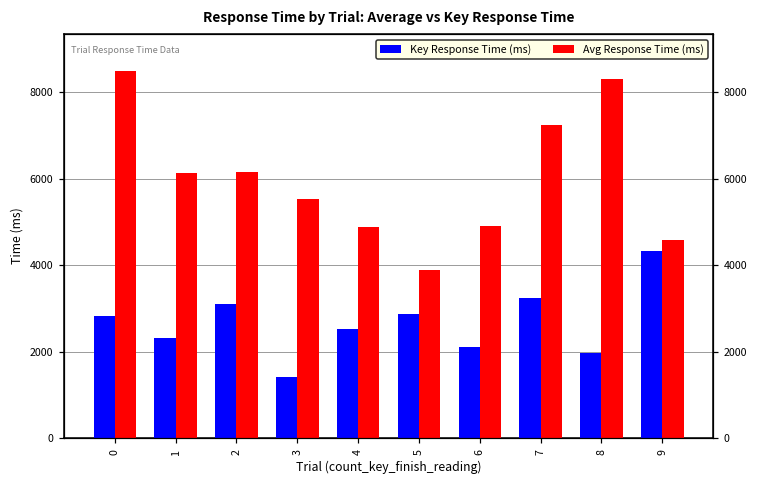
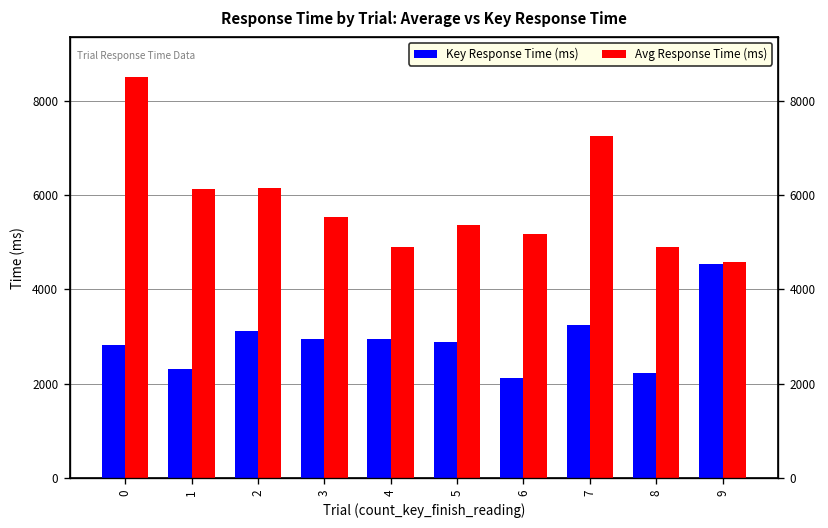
  {
    "Key Response Time (ms)": {
      "0": 2800,
      "1": 2300,
      "2": 3100,
-     "3": 1400,
-     "4": 2500,
+     "3": 2900,
+     "4": 2900,
      "5": 2900,
      "6": 2100,
      "7": 3200,
-     "8": 2000,
-     "9": 4300
+     "8": 2200,
+     "9": 4500
    },
    "Avg Response Time (ms)": {
      "0": 8500,
      "1": 6100,
      "2": 6200,
      "3": 5500,
      "4": 4900,
-     "5": 3900,
-     "6": 4900,
+     "5": 5400,
+     "6": 5200,
      "7": 7200,
-     "8": 8300,
+     "8": 4900,
      "9": 4600
    }
  }
